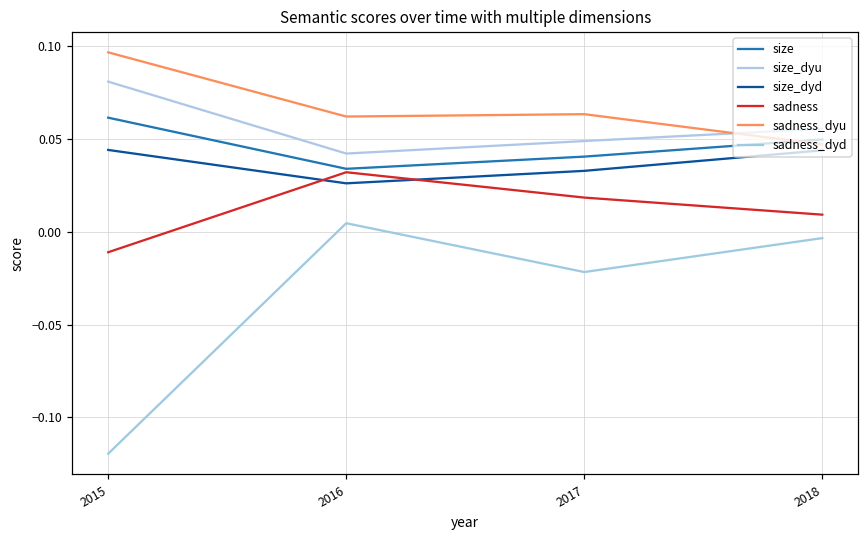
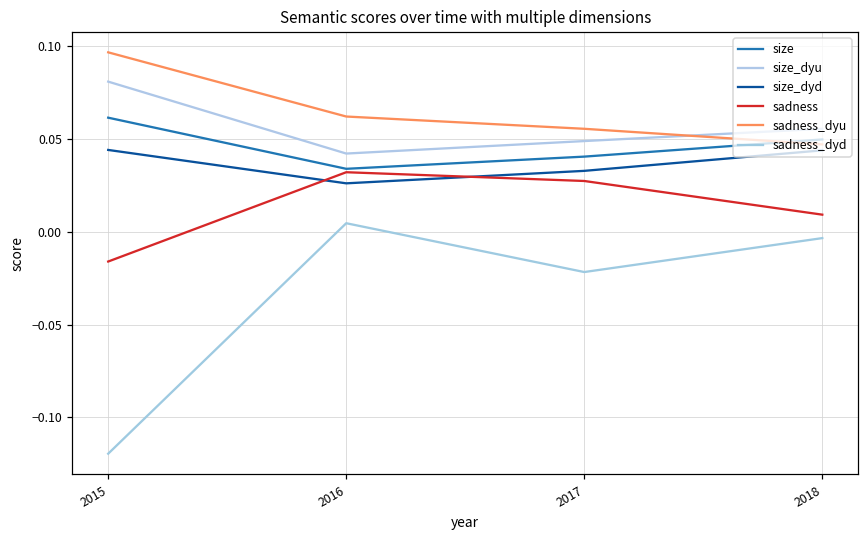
  {
    "sadness": {
-     "2015": -0.011,
+     "2015": -0.016,
      "2016": 0.032,
-     "2017": 0.018,
+     "2017": 0.027,
      "2018": 0.009
    },
    "sadness_dyu": {
      "2015": 0.097,
      "2016": 0.062,
-     "2017": 0.063
+     "2017": 0.055
    }
  }
